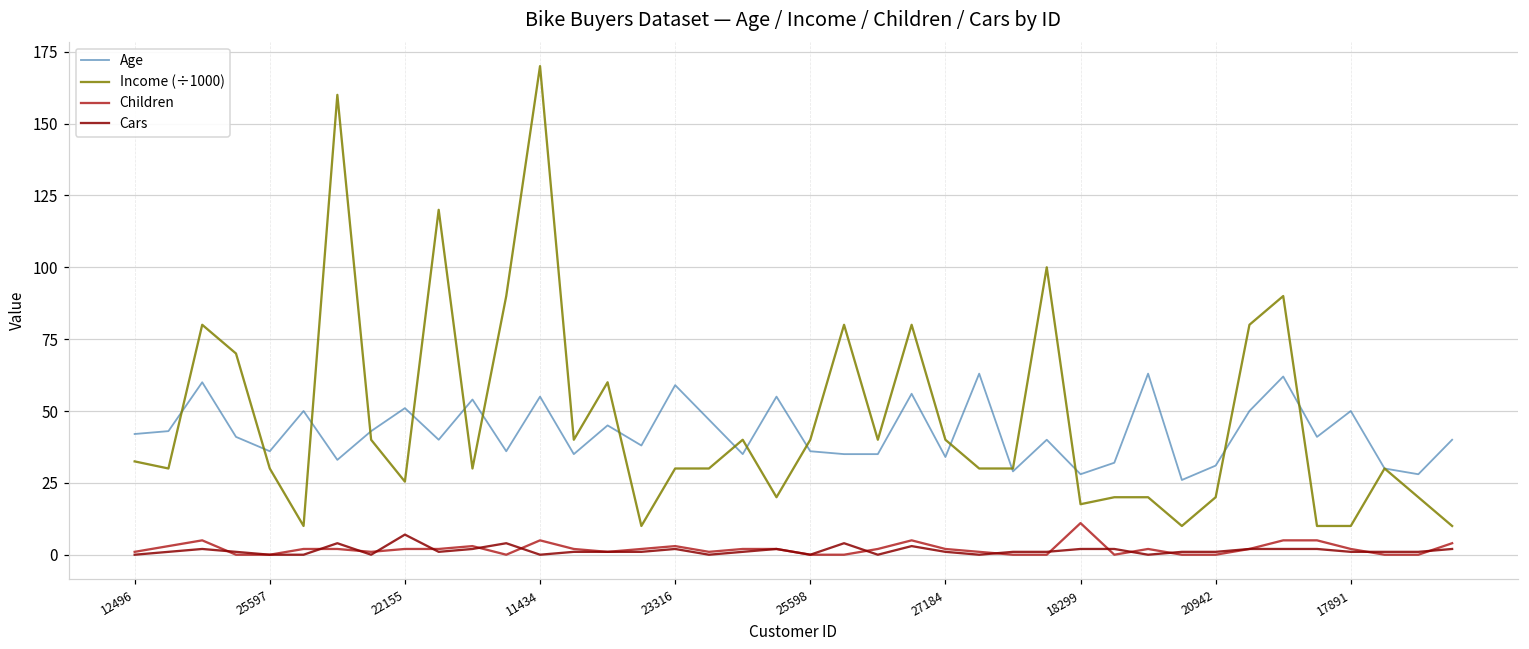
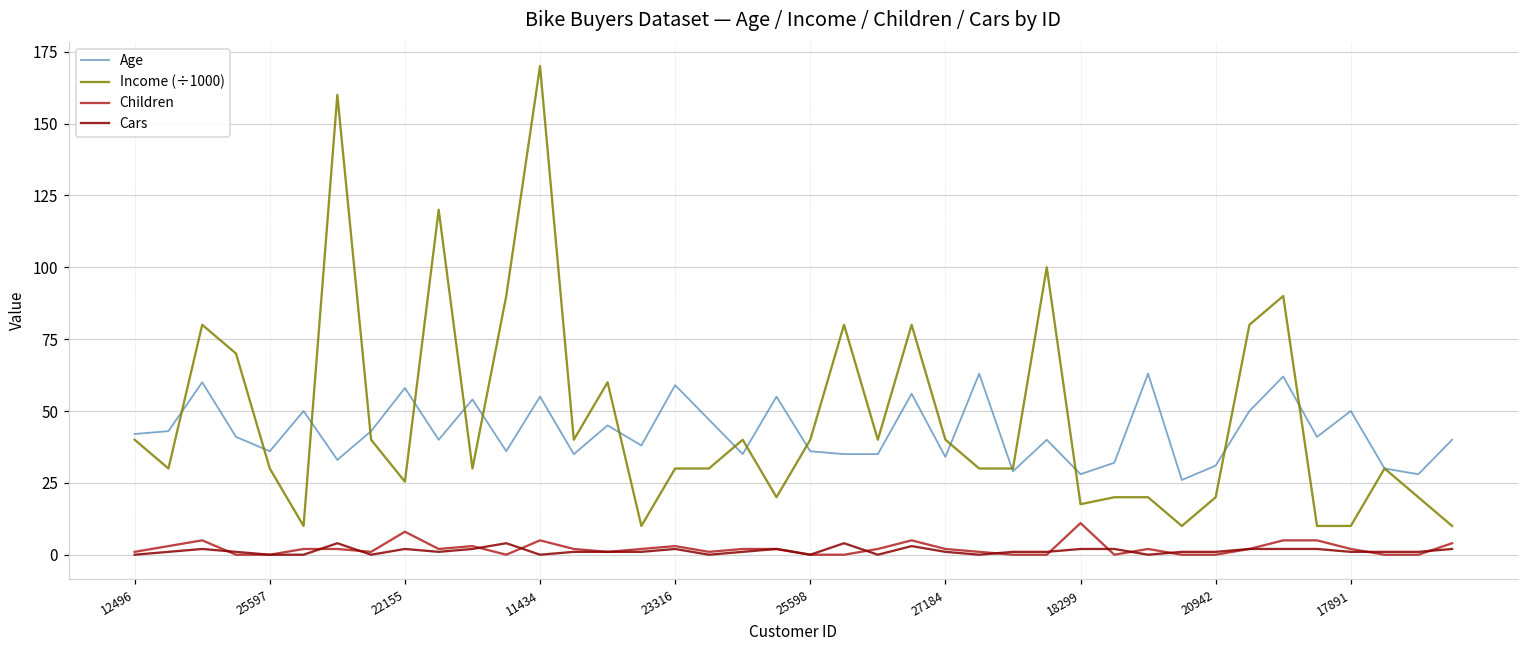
  {
    "Age": {
      "12496": 42,
      "25597": 36,
-     "22155": 51,
+     "22155": 58,
      "11434": 55,
      "23316": 59,
      "25598": 36,
      "27184": 34,
      "18299": 28,
      "20942": 31,
      "17891": 50
    },
    "Income (÷1000)": {
-     "12496": 32,
+     "12496": 40,
      "25597": 30,
      "22155": 25,
      "11434": 170,
      "23316": 30,
      "25598": 40,
      "27184": 40,
      "18299": 18,
      "20942": 20,
      "17891": 10
    },
    "Children": {
      "12496": 1,
-     "22155": 2,
+     "22155": 8,
      "11434": 5,
      "23316": 3,
      "27184": 2,
      "18299": 11,
      "20942": 0,
      "17891": 2
    },
    "Cars": {
      "12496": 0,
-     "22155": 7,
+     "22155": 2,
      "11434": 0,
      "23316": 2,
      "27184": 1,
      "18299": 2,
      "20942": 1,
      "17891": 1
    }
  }
